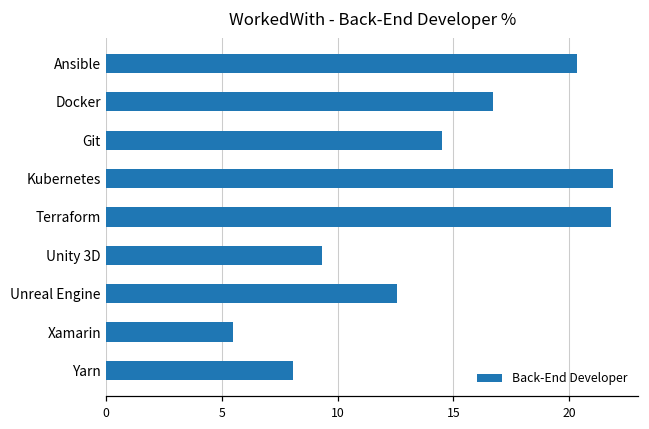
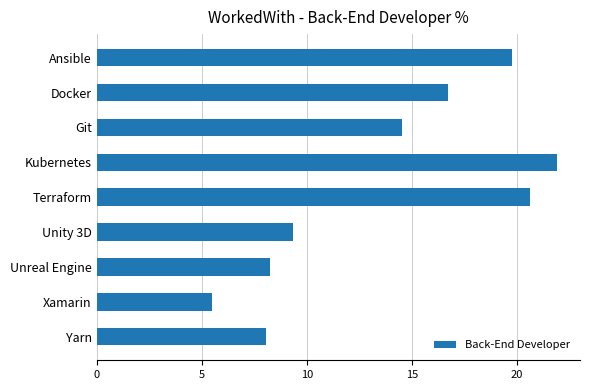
  {
-   "Ansible": 20.3,
+   "Ansible": 19.7,
    "Docker": 16.7,
    "Git": 14.5,
    "Kubernetes": 21.9,
-   "Terraform": 21.8,
+   "Terraform": 20.6,
    "Unity 3D": 9.3,
-   "Unreal Engine": 12.6,
+   "Unreal Engine": 8.3,
    "Xamarin": 5.5,
    "Yarn": 8.1
  }
